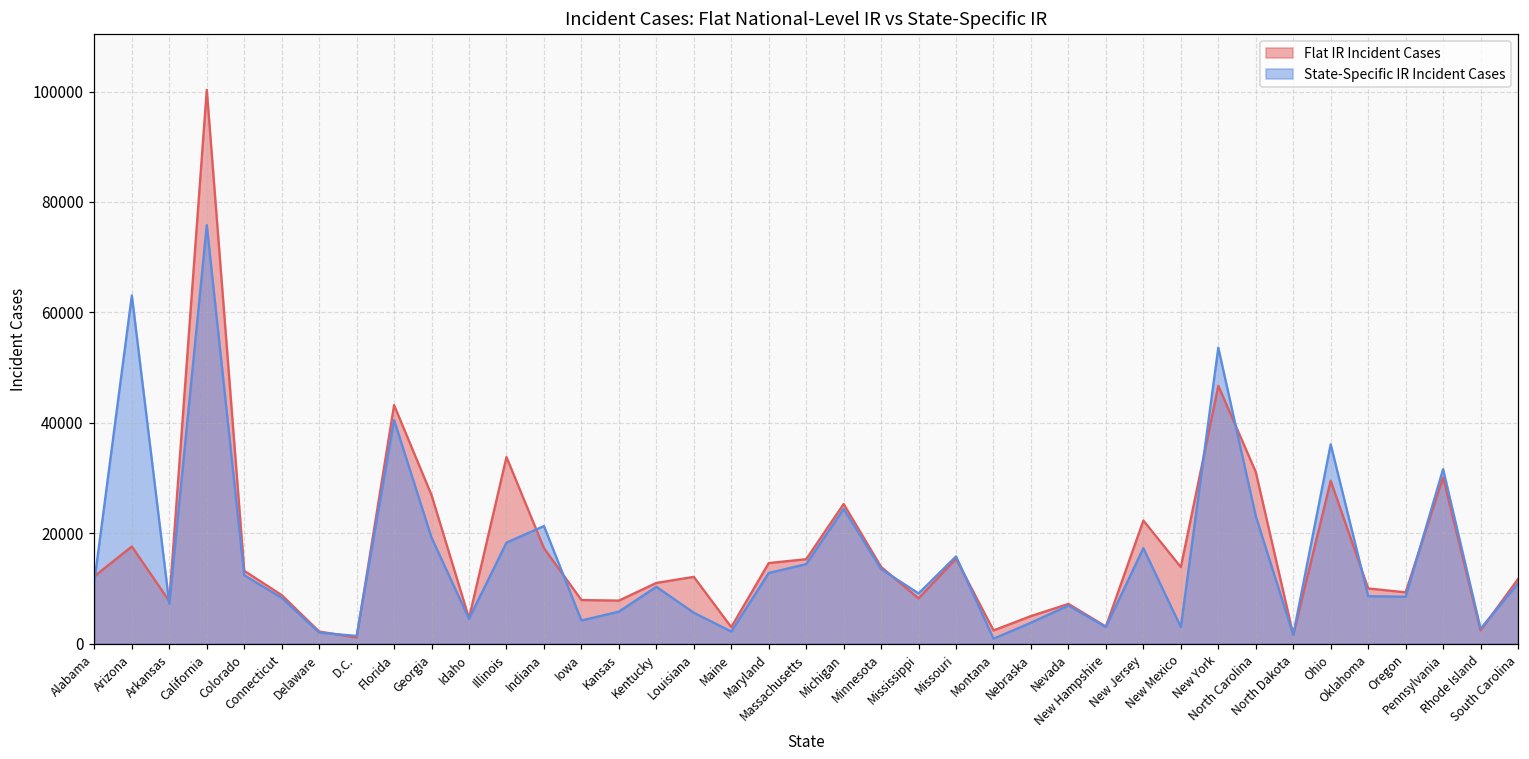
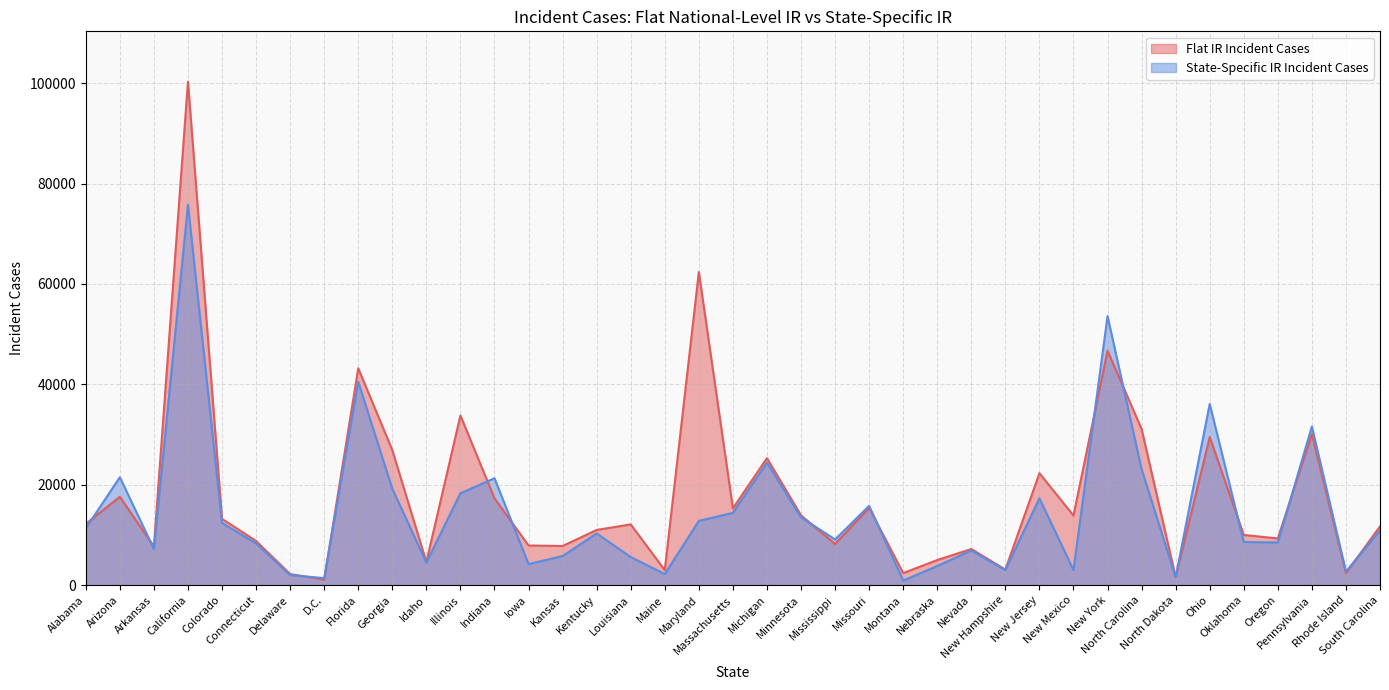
  {
    "Flat IR Incident Cases": {
      "Alabama": 12000,
      "Arizona": 18000,
      "California": 100000,
      "Colorado": 13000,
      "Florida": 43000,
      "Georgia": 27000,
      "Illinois": 34000,
      "Indiana": 17000,
      "Iowa": 8000,
      "Kansas": 8000,
      "Kentucky": 11000,
      "Louisiana": 12000,
      "Maine": 3000,
-     "Maryland": 15000,
+     "Maryland": 62000,
      "Massachusetts": 15000,
      "Michigan": 25000,
      "Mississippi": 8000,
      "Montana": 2000,
      "Nebraska": 5000,
      "New Jersey": 22000,
      "New Mexico": 14000,
      "New York": 47000,
      "North Carolina": 31000,
      "Ohio": 30000,
      "Oklahoma": 10000,
      "Oregon": 9000,
      "Pennsylvania": 30000,
      "South Carolina": 12000
    },
    "State-Specific IR Incident Cases": {
      "Alabama": 11000,
-     "Arizona": 63000,
+     "Arizona": 22000,
      "California": 76000,
      "Colorado": 12000,
      "Florida": 41000,
      "Georgia": 19000,
      "Illinois": 18000,
      "Indiana": 21000,
      "Iowa": 4000,
      "Kansas": 6000,
      "Kentucky": 10000,
      "Louisiana": 6000,
      "Maine": 2000,
      "Maryland": 13000,
      "Massachusetts": 14000,
      "Michigan": 24000,
      "Mississippi": 9000,
      "Montana": 1000,
      "Nebraska": 4000,
      "New Jersey": 17000,
      "New Mexico": 3000,
      "New York": 54000,
      "North Carolina": 23000,
      "Ohio": 36000,
      "Oklahoma": 9000,
      "Oregon": 9000,
      "Pennsylvania": 32000,
      "South Carolina": 11000
    }
  }
